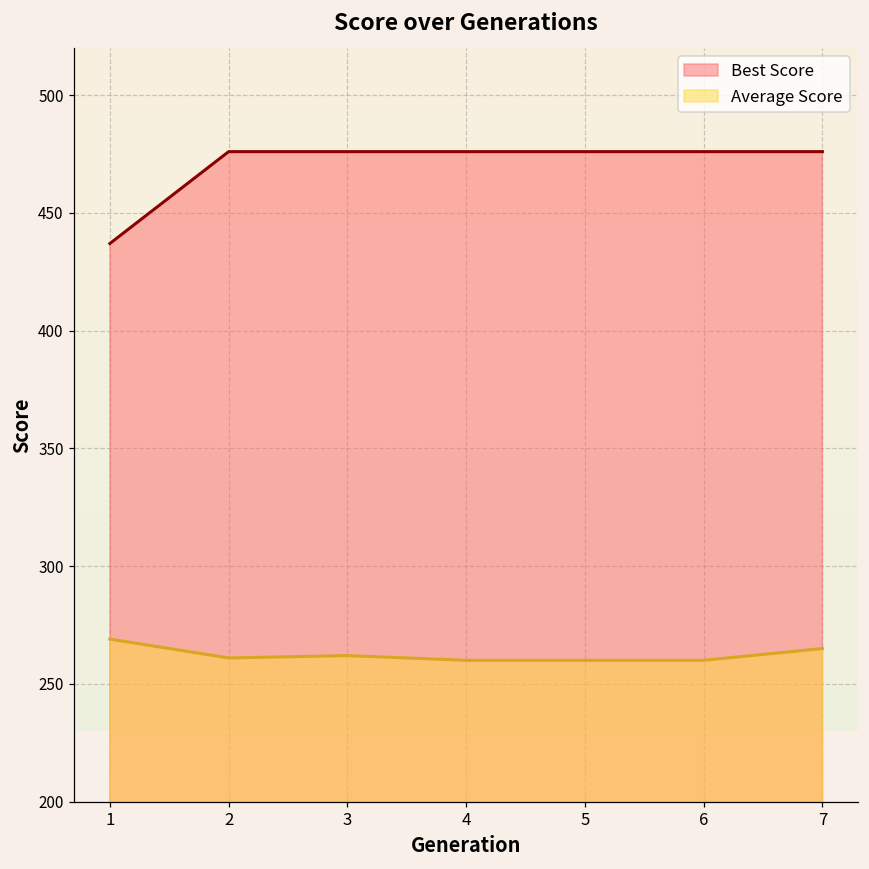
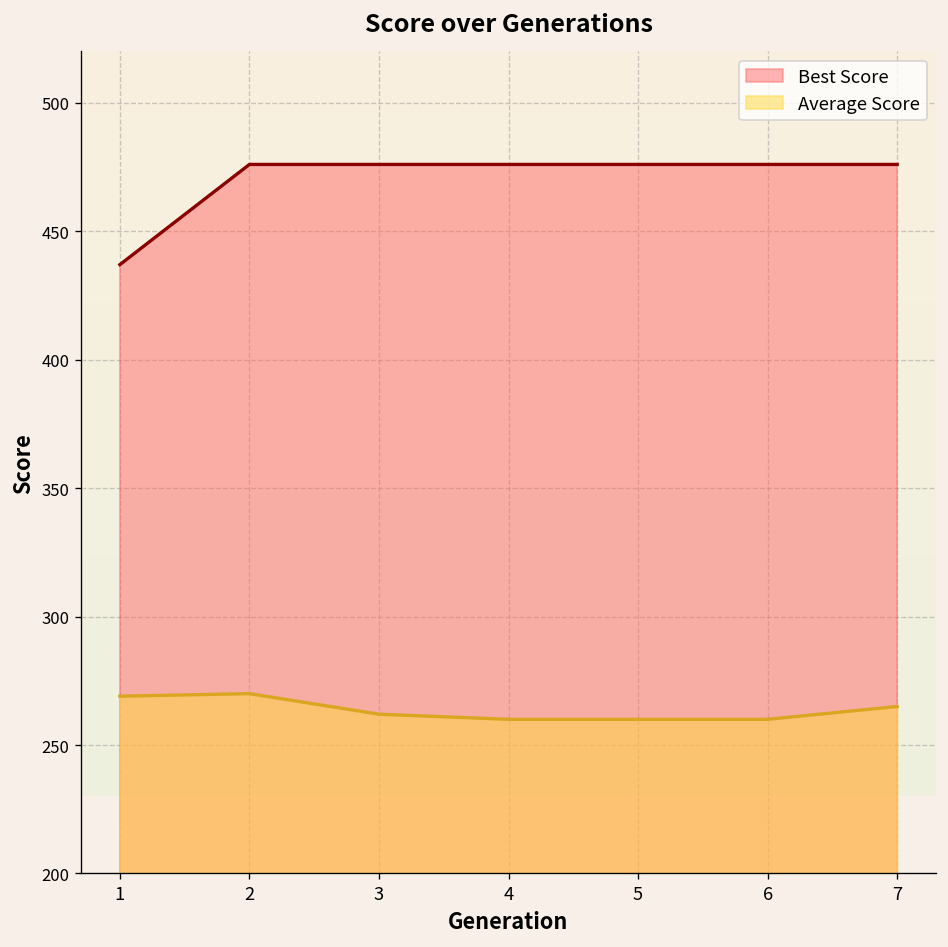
  {
    "Best Score": {
      "1": 437,
      "2": 476,
      "3": 476,
      "4": 476,
      "5": 476,
      "6": 476,
      "7": 476
    },
    "Average Score": {
      "1": 269,
-     "2": 261,
+     "2": 270,
      "3": 262,
      "4": 260,
      "5": 260,
      "6": 260,
      "7": 265
    }
  }
